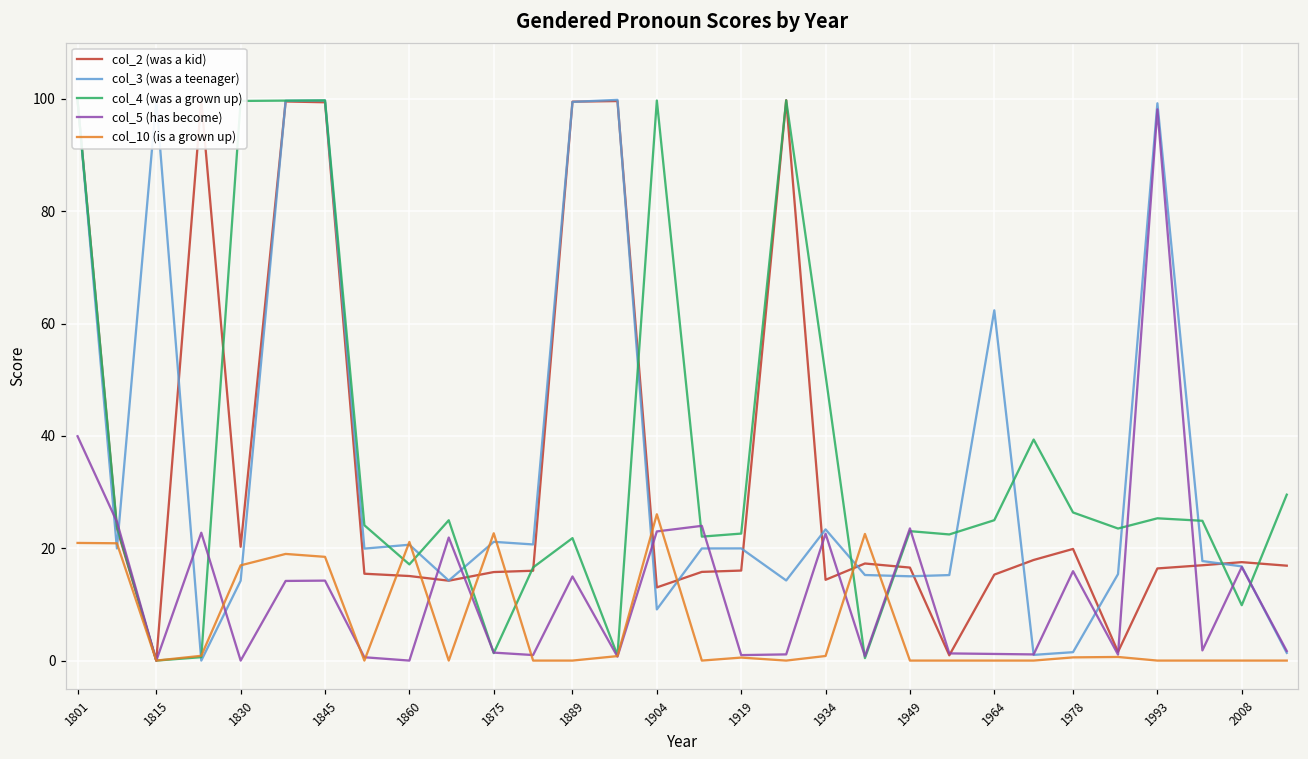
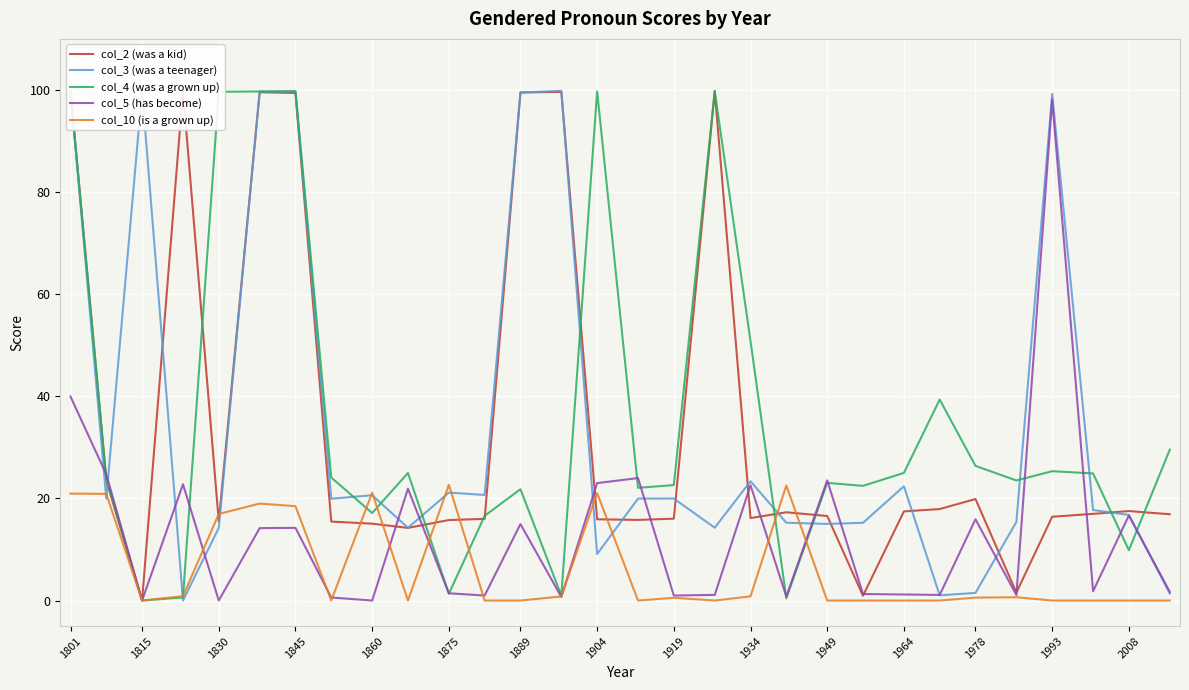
  {
    "col_2 (was a kid)": {
-     "1830": 20,
+     "1830": 15,
      "1860": 15,
      "1875": 16,
-     "1904": 13,
+     "1904": 16,
      "1919": 16,
-     "1934": 14,
+     "1934": 16,
      "1949": 17,
-     "1964": 15,
+     "1964": 17,
      "1978": 20,
      "1993": 16,
      "2008": 18
    },
    "col_3 (was a teenager)": {
      "1830": 14,
      "1875": 21,
      "1904": 9,
      "1919": 20,
      "1934": 23,
      "1949": 15,
-     "1964": 62,
+     "1964": 22,
      "1978": 1,
      "1993": 99
    },
    "col_4 (was a grown up)": {
      "1860": 17,
      "1889": 22,
      "1904": 100,
      "1919": 23,
      "1934": 51,
      "1964": 25,
      "1978": 26,
      "1993": 25,
      "2008": 10
    },
    "col_5 (has become)": {
      "1801": 40,
      "1830": 0,
      "1845": 14,
      "1860": 0,
      "1889": 15,
      "1904": 23,
      "1934": 23,
      "1964": 1,
      "1978": 16,
      "1993": 98
    },
    "col_10 (is a grown up)": {
      "1801": 21,
      "1830": 17,
      "1845": 18,
      "1875": 23,
      "1889": 0,
-     "1904": 26,
+     "1904": 21,
      "1934": 1,
      "1949": 0,
      "1964": 0,
      "1978": 1,
      "1993": 0,
      "2008": 0
    }
  }
